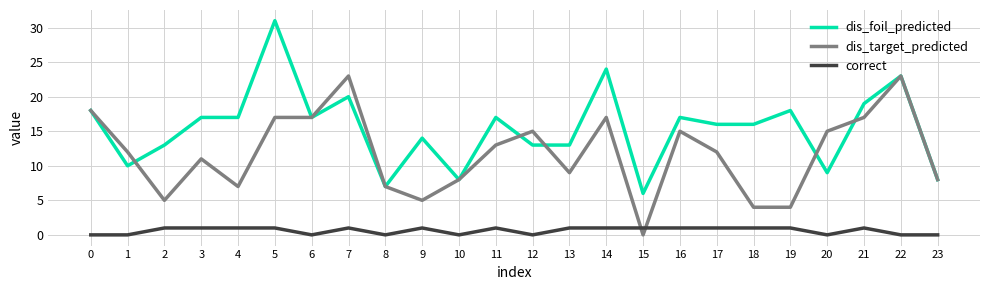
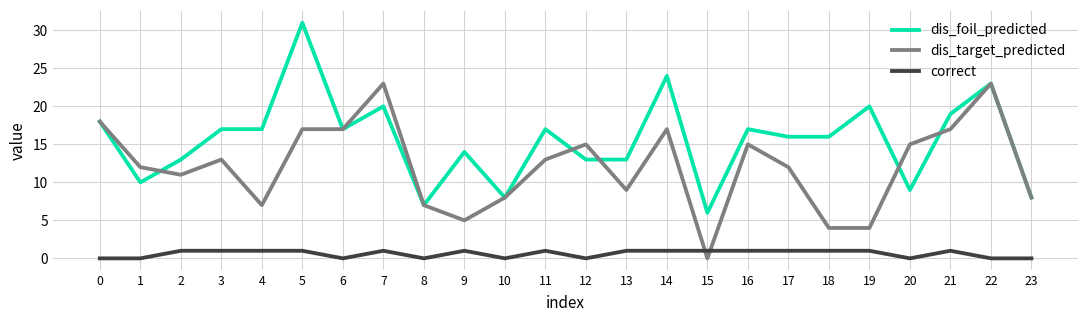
  {
    "dis_foil_predicted": {
      "1": 10,
      "2": 13,
      "3": 17,
      "4": 17,
      "5": 31,
      "7": 20,
      "9": 14,
      "11": 17,
      "12": 13,
      "13": 13,
      "14": 24,
      "15": 6,
      "16": 17,
      "17": 16,
      "18": 16,
-     "19": 18,
+     "19": 20,
      "20": 9,
      "21": 19
    },
    "dis_target_predicted": {
      "1": 12,
-     "2": 5,
-     "3": 11,
+     "2": 11,
+     "3": 13,
      "4": 7,
      "5": 17,
      "7": 23,
      "9": 5,
      "11": 13,
      "12": 15,
      "13": 9,
      "14": 17,
      "15": 0,
      "16": 15,
      "17": 12,
      "18": 4,
      "19": 4,
      "20": 15,
      "21": 17
    },
    "correct": {
      "0": 0,
      "1": 0,
      "2": 1,
      "3": 1,
      "4": 1,
      "5": 1,
      "6": 0,
      "7": 1,
      "8": 0,
      "9": 1,
      "10": 0,
      "11": 1,
      "12": 0,
      "13": 1,
      "14": 1,
      "15": 1,
      "16": 1,
      "17": 1,
      "18": 1,
      "19": 1,
      "20": 0,
      "21": 1,
      "22": 0,
      "23": 0
    }
  }
